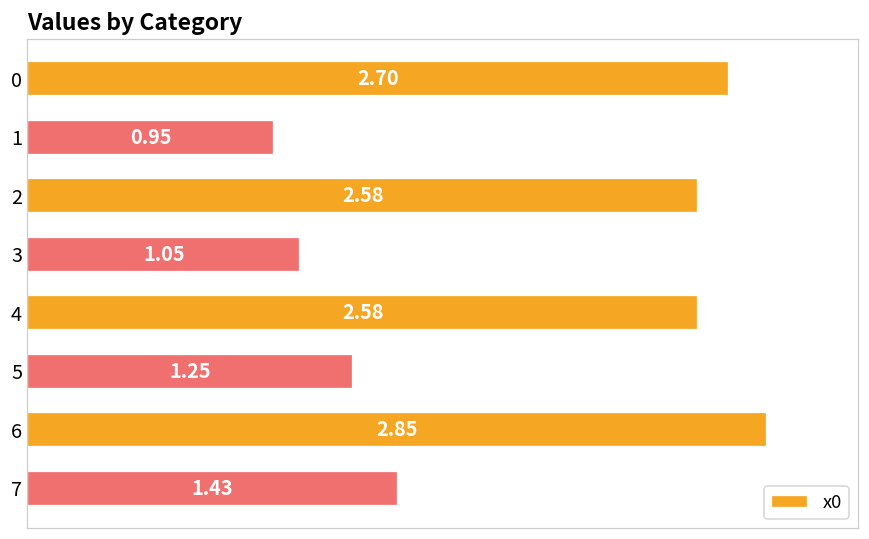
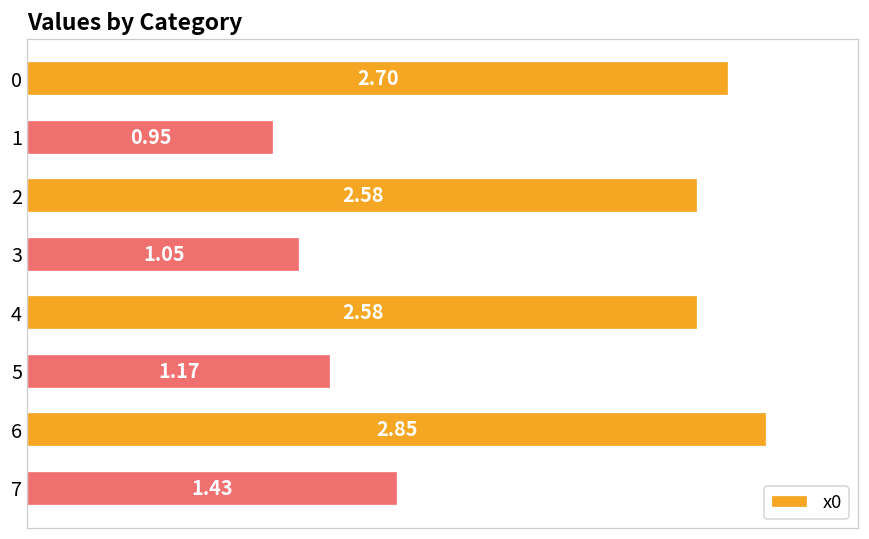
  {
    "0": 2.70,
    "1": 0.95,
    "2": 2.58,
    "3": 1.05,
    "4": 2.58,
-   "5": 1.25,
+   "5": 1.17,
    "6": 2.85,
    "7": 1.43
  }
